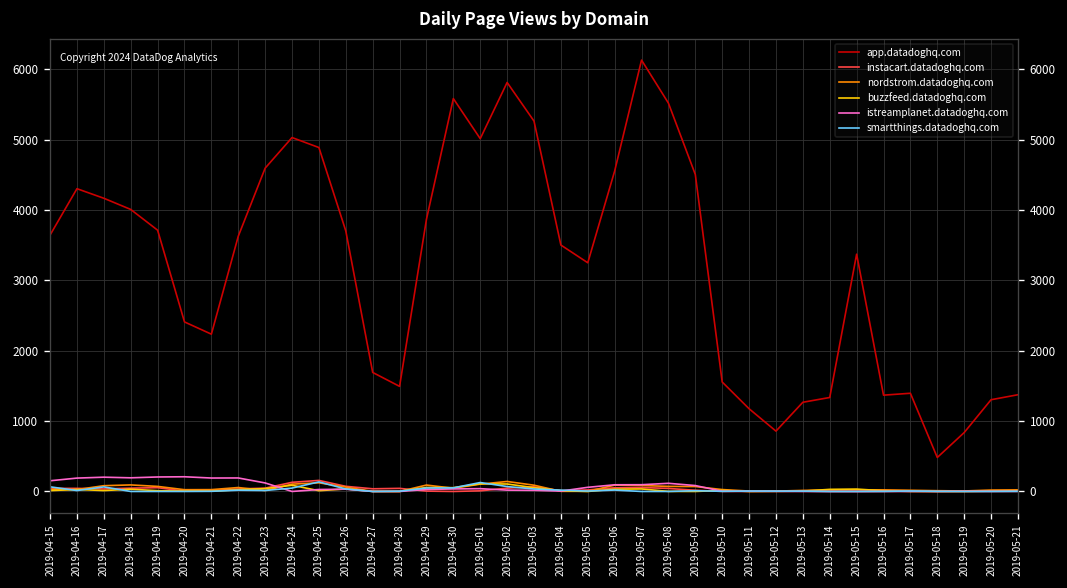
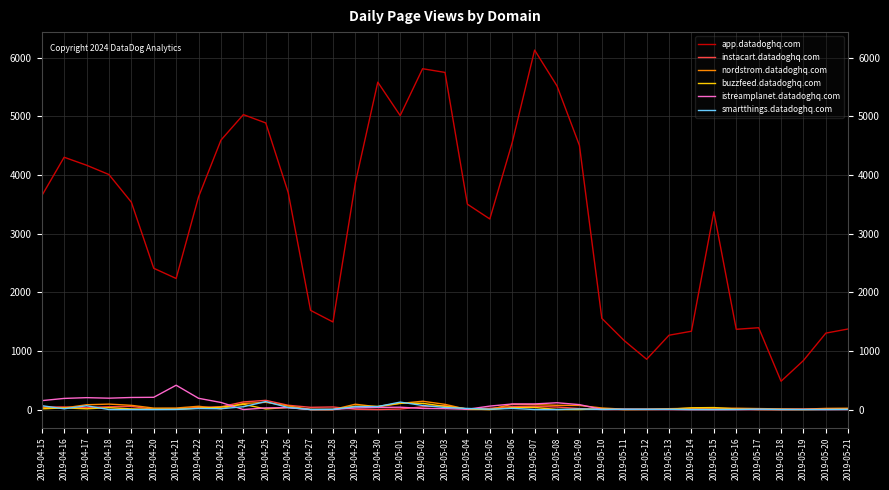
  {
    "app.datadoghq.com": {
      "2019-04-15": 3600,
      "2019-04-16": 4300,
      "2019-04-17": 4200,
      "2019-04-18": 4000,
-     "2019-04-19": 3700,
+     "2019-04-19": 3500,
      "2019-04-20": 2400,
      "2019-04-21": 2200,
      "2019-04-22": 3600,
      "2019-04-23": 4600,
      "2019-04-24": 5000,
      "2019-04-25": 4900,
      "2019-04-26": 3700,
      "2019-04-27": 1700,
      "2019-04-28": 1500,
      "2019-04-29": 3900,
      "2019-04-30": 5600,
      "2019-05-01": 5000,
      "2019-05-02": 5800,
-     "2019-05-03": 5300,
+     "2019-05-03": 5800,
      "2019-05-04": 3500,
      "2019-05-05": 3300,
      "2019-05-06": 4600,
      "2019-05-07": 6100,
      "2019-05-08": 5500,
      "2019-05-09": 4500,
      "2019-05-10": 1600,
      "2019-05-11": 1200,
      "2019-05-12": 900,
      "2019-05-13": 1300,
      "2019-05-14": 1300,
      "2019-05-15": 3400,
      "2019-05-16": 1400,
      "2019-05-17": 1400,
      "2019-05-18": 500,
      "2019-05-19": 800,
      "2019-05-20": 1300,
      "2019-05-21": 1400
    },
    "nordstrom.datadoghq.com": {
      "2019-04-18": 100
    },
    "istreamplanet.datadoghq.com": {
      "2019-04-15": 200,
      "2019-04-16": 200,
      "2019-04-17": 200,
      "2019-04-18": 200,
      "2019-04-19": 200,
      "2019-04-20": 200,
-     "2019-04-21": 200,
+     "2019-04-21": 400,
      "2019-04-22": 200,
      "2019-04-23": 100,
      "2019-04-24": 0
    }
  }
